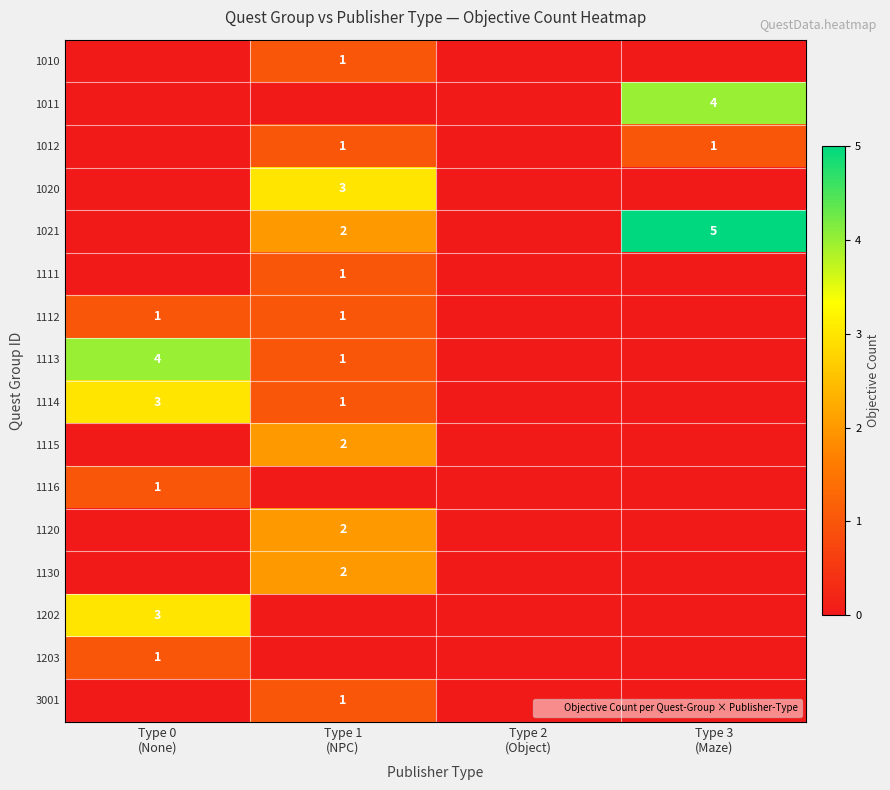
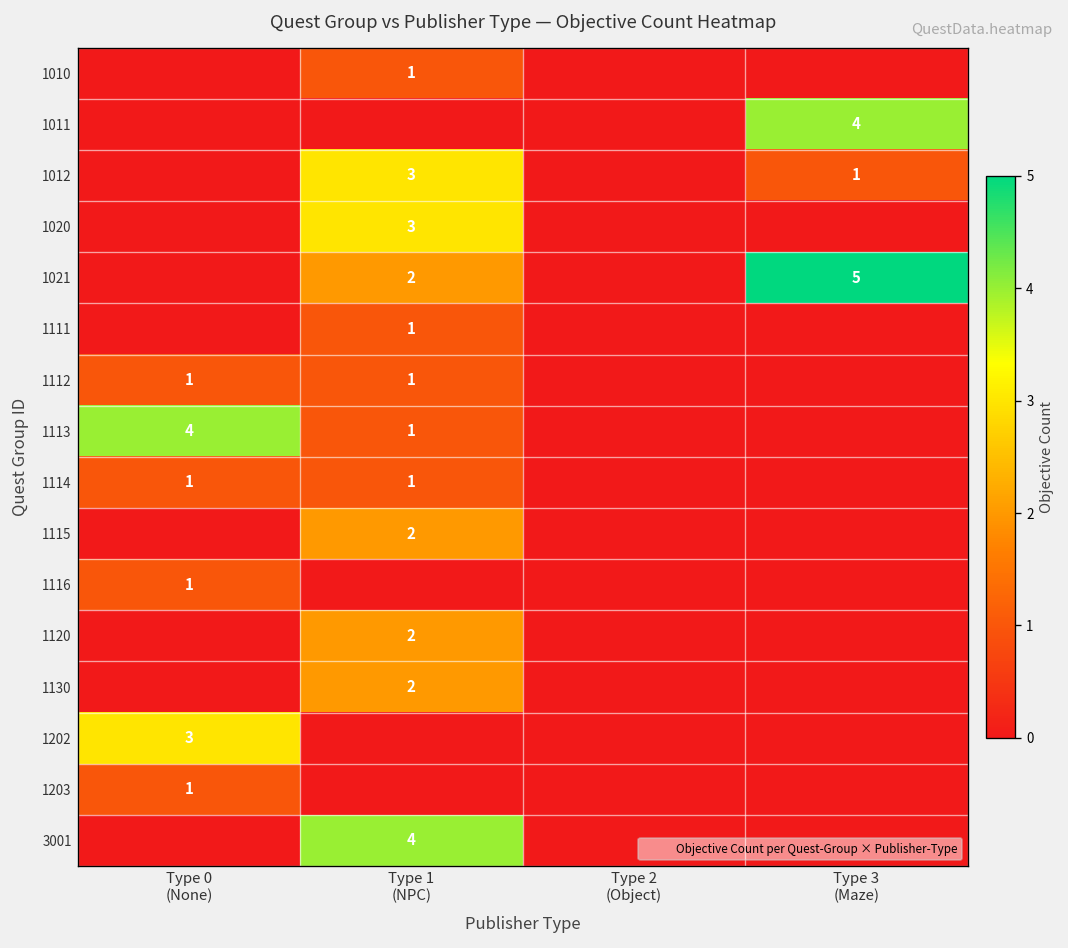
  {
    "1010": {
      "Type 1 (NPC)": 1
    },
    "1011": {
      "Type 3 (Maze)": 4
    },
    "1012": {
-     "Type 1 (NPC)": 1,
+     "Type 1 (NPC)": 3,
      "Type 3 (Maze)": 1
    },
    "1020": {
      "Type 1 (NPC)": 3
    },
    "1021": {
      "Type 1 (NPC)": 2,
      "Type 3 (Maze)": 5
    },
    "1111": {
      "Type 1 (NPC)": 1
    },
    "1112": {
      "Type 0 (None)": 1,
      "Type 1 (NPC)": 1
    },
    "1113": {
      "Type 0 (None)": 4,
      "Type 1 (NPC)": 1
    },
    "1114": {
-     "Type 0 (None)": 3,
+     "Type 0 (None)": 1,
      "Type 1 (NPC)": 1
    },
    "1115": {
      "Type 1 (NPC)": 2
    },
    "1116": {
      "Type 0 (None)": 1
    },
    "1120": {
      "Type 1 (NPC)": 2
    },
    "1130": {
      "Type 1 (NPC)": 2
    },
    "1202": {
      "Type 0 (None)": 3
    },
    "1203": {
      "Type 0 (None)": 1
    },
    "3001": {
-     "Type 1 (NPC)": 1
+     "Type 1 (NPC)": 4
    }
  }
